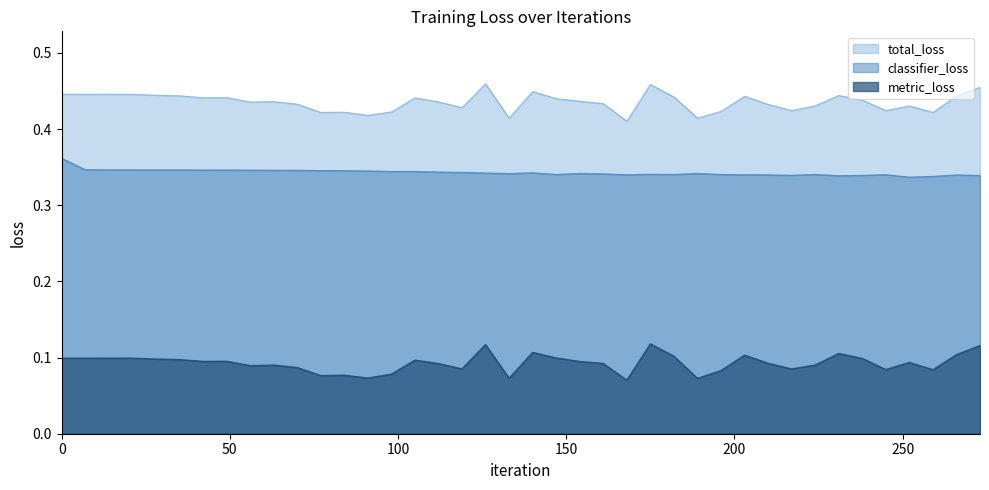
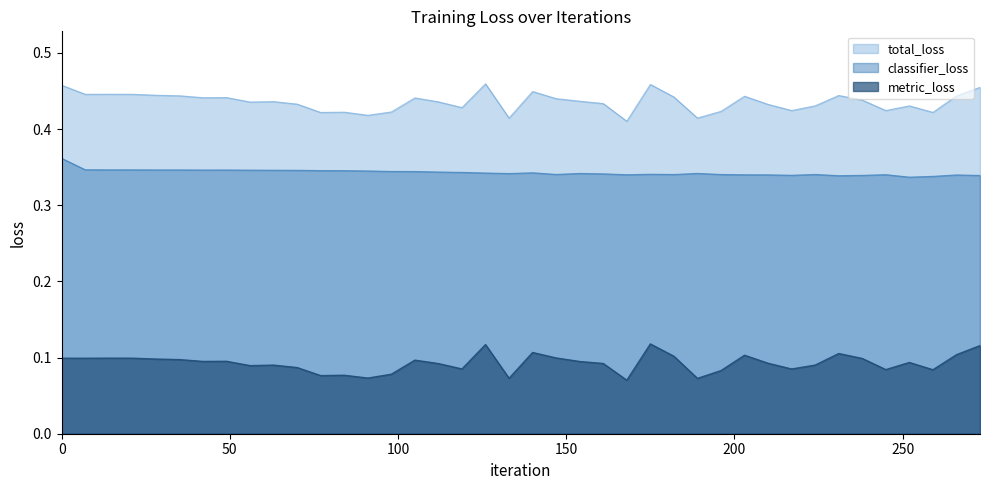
  {
    "total_loss": {
-     "0": 0.45
+     "0": 0.46
    },
    "classifier_loss": {
      "0": 0.36
    },
    "metric_loss": {
      "0": 0.10
    }
  }
